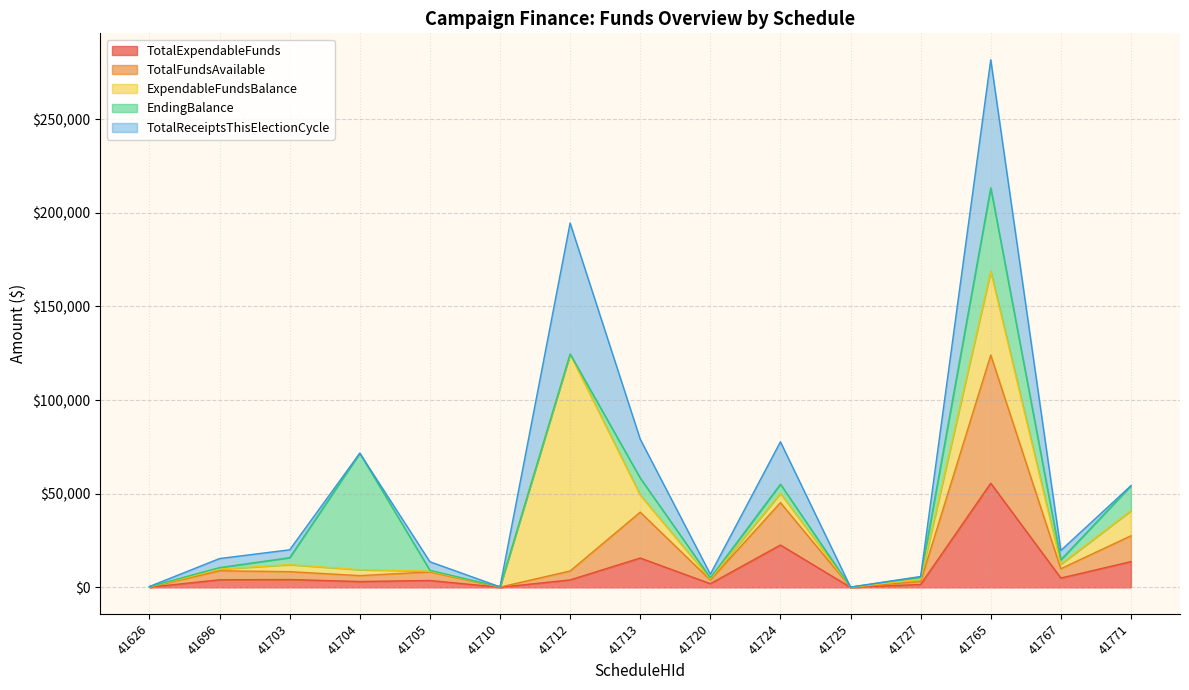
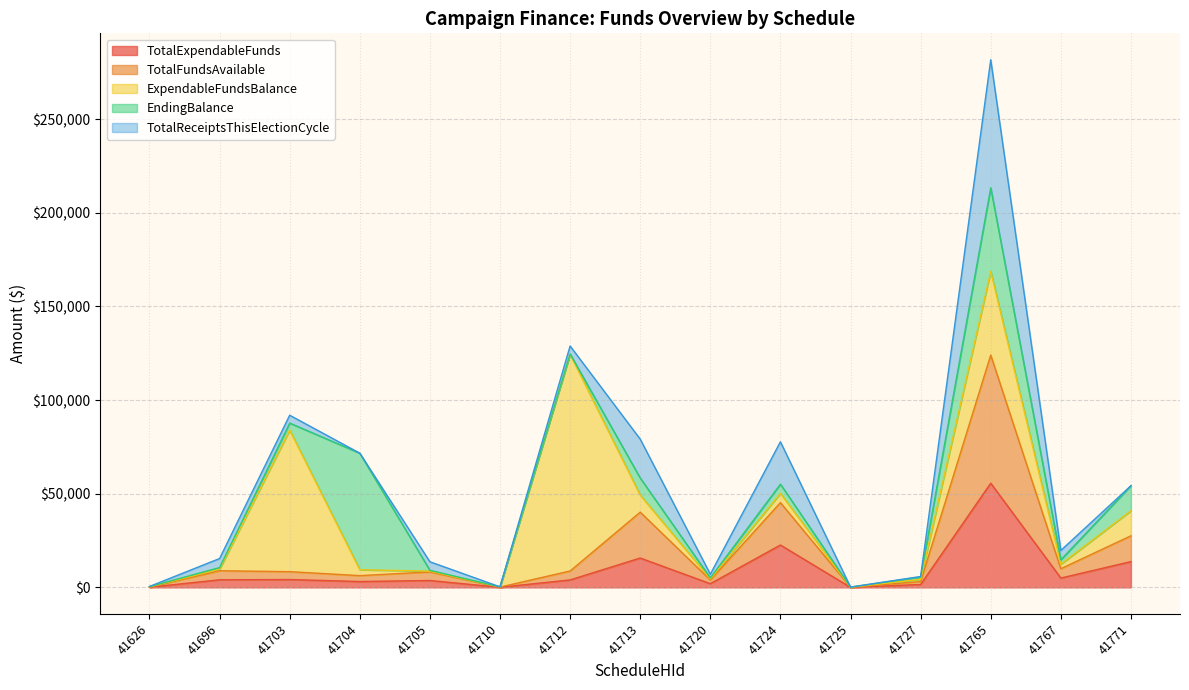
  {
    "ExpendableFundsBalance": {
-     "41703": "$4,000",
+     "41703": "$76,000",
      "41704": "$3,000",
      "41713": "$9,000",
      "41724": "$5,000",
      "41765": "$45,000",
      "41767": "$2,000",
      "41771": "$13,000"
    },
    "EndingBalance": {
      "41703": "$4,000",
      "41713": "$9,000",
      "41724": "$5,000",
      "41765": "$45,000",
      "41767": "$2,000"
    },
    "TotalReceiptsThisElectionCycle": {
      "41696": "$5,000",
      "41703": "$4,000",
      "41705": "$5,000",
-     "41712": "$70,000",
+     "41712": "$4,000",
      "41713": "$21,000",
      "41720": "$2,000",
      "41724": "$23,000",
      "41765": "$68,000",
      "41767": "$5,000"
    }
  }
